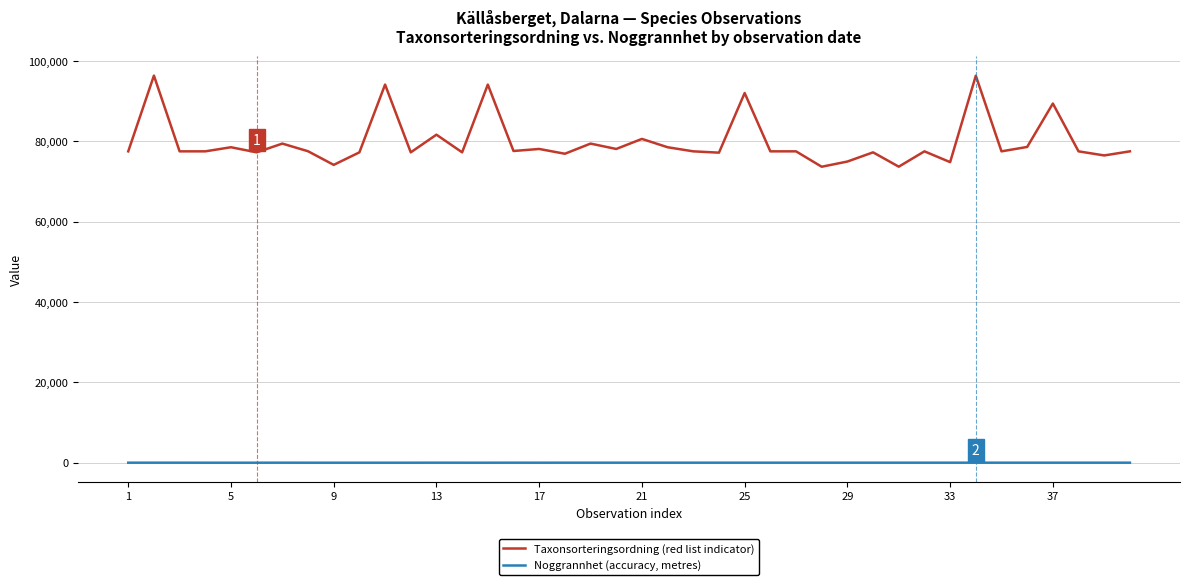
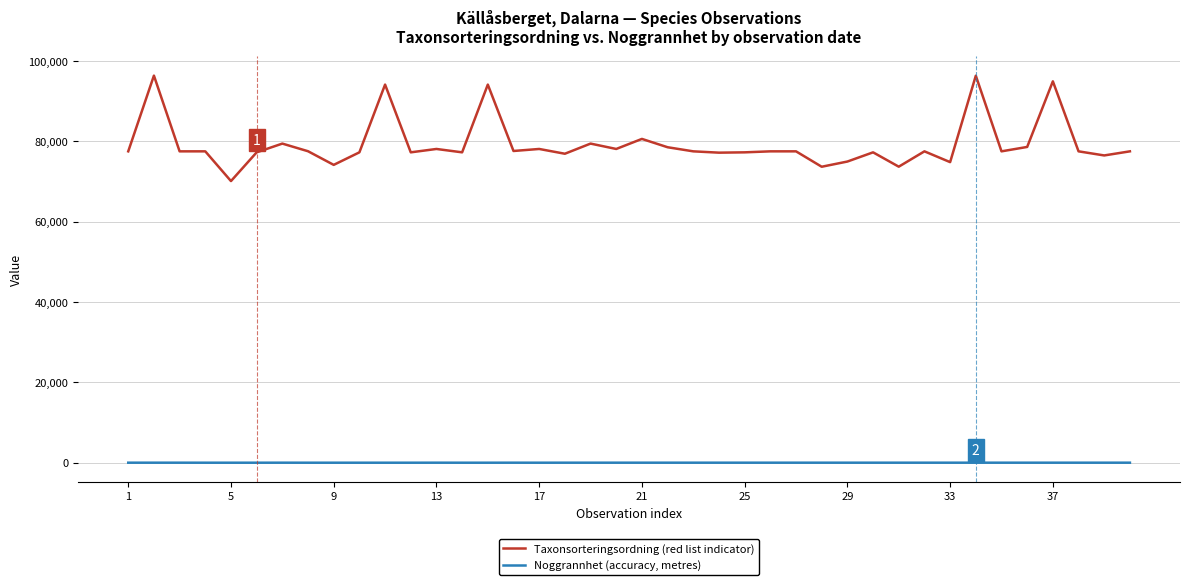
  {
    "Taxonsorteringsordning (red list indicator)": {
      "1": "78,000",
-     "5": "79,000",
+     "5": "70,000",
      "9": "74,000",
-     "13": "82,000",
+     "13": "78,000",
      "17": "78,000",
      "21": "81,000",
-     "25": "92,000",
+     "25": "77,000",
      "29": "75,000",
      "33": "75,000",
-     "37": "89,000"
+     "37": "95,000"
    },
    "Noggrannhet (accuracy, metres)": {
      "1": "0",
      "5": "0",
      "9": "0",
      "13": "0",
      "17": "0",
      "21": "0",
      "25": "0",
      "29": "0",
      "33": "0",
      "37": "0"
    }
  }
